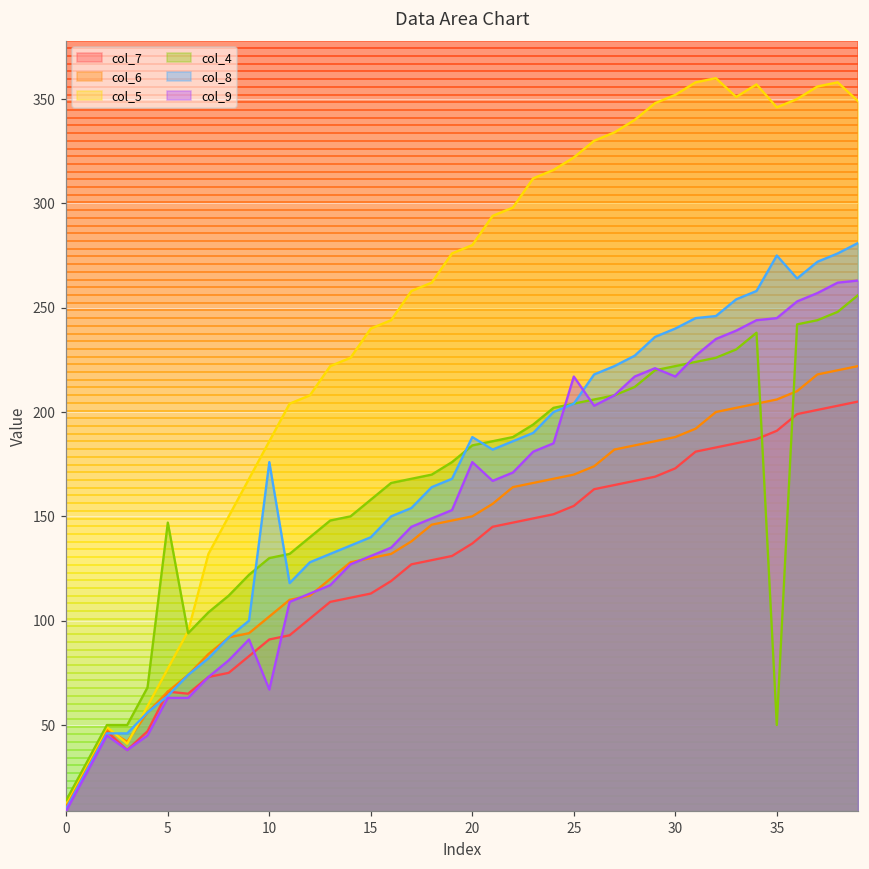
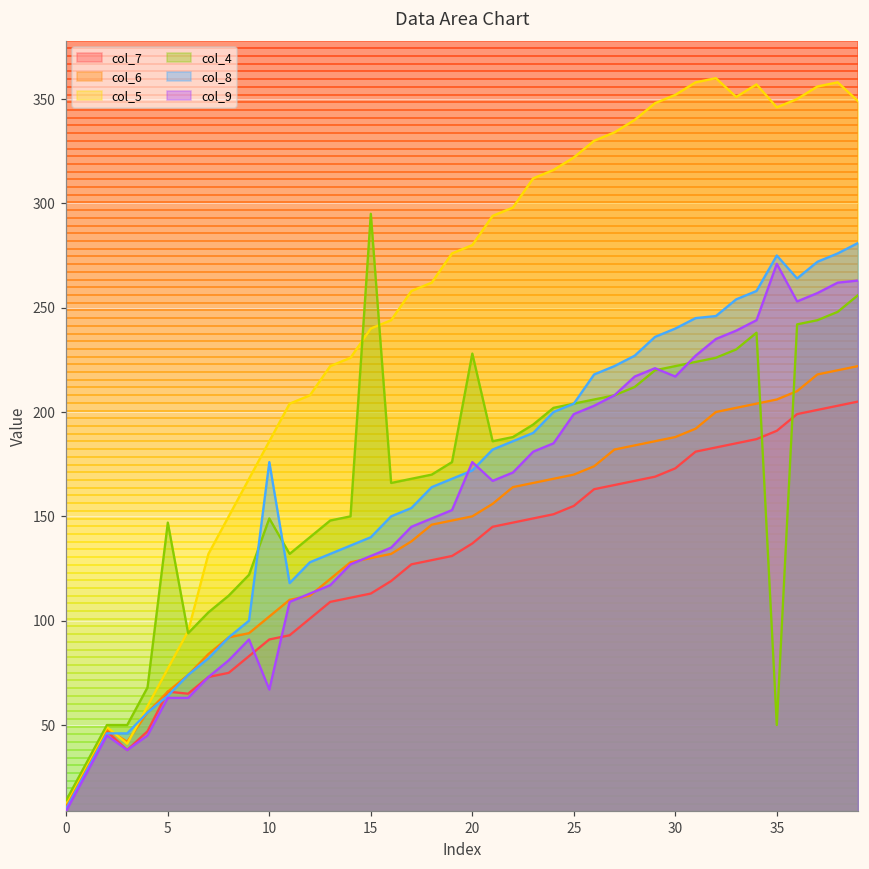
  {
    "col_4": {
      "5": 147,
-     "10": 130,
-     "15": 158,
-     "20": 184,
+     "10": 149,
+     "15": 295,
+     "20": 228,
      "30": 222,
      "35": 50
    },
    "col_8": {
      "10": 176,
      "15": 140,
-     "20": 188,
+     "20": 172,
      "30": 240,
      "35": 275
    },
    "col_9": {
      "10": 67,
      "20": 176,
-     "25": 217,
+     "25": 199,
      "30": 217,
-     "35": 245
+     "35": 271
    }
  }
